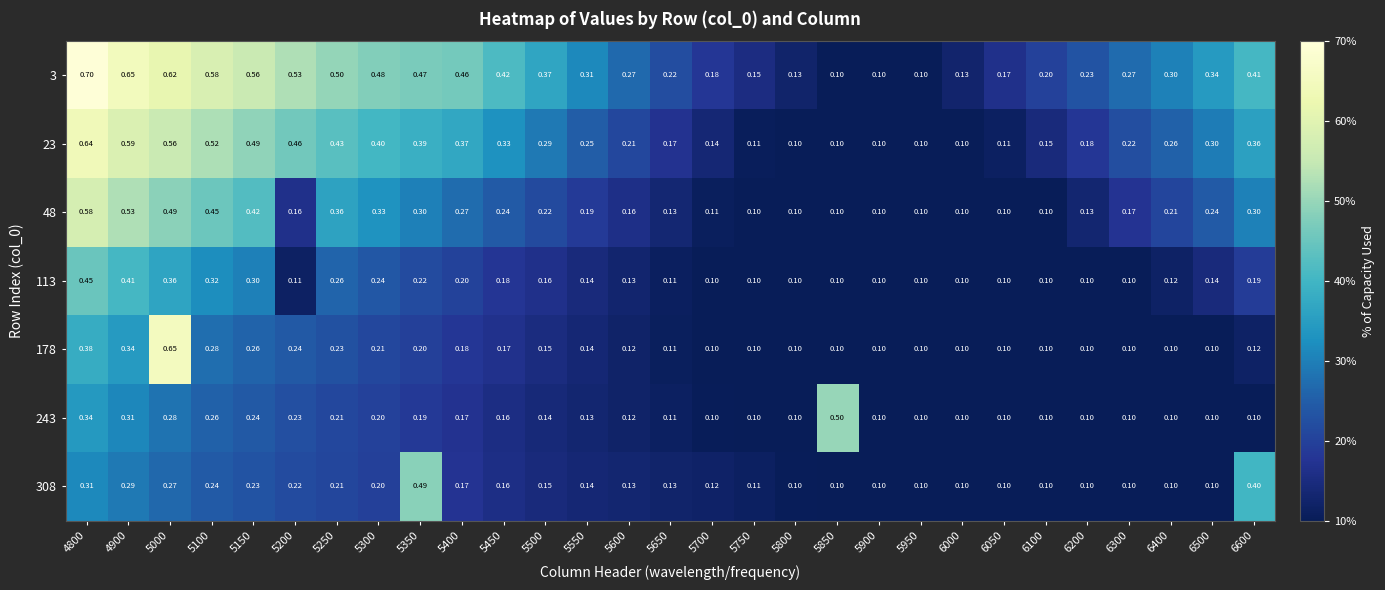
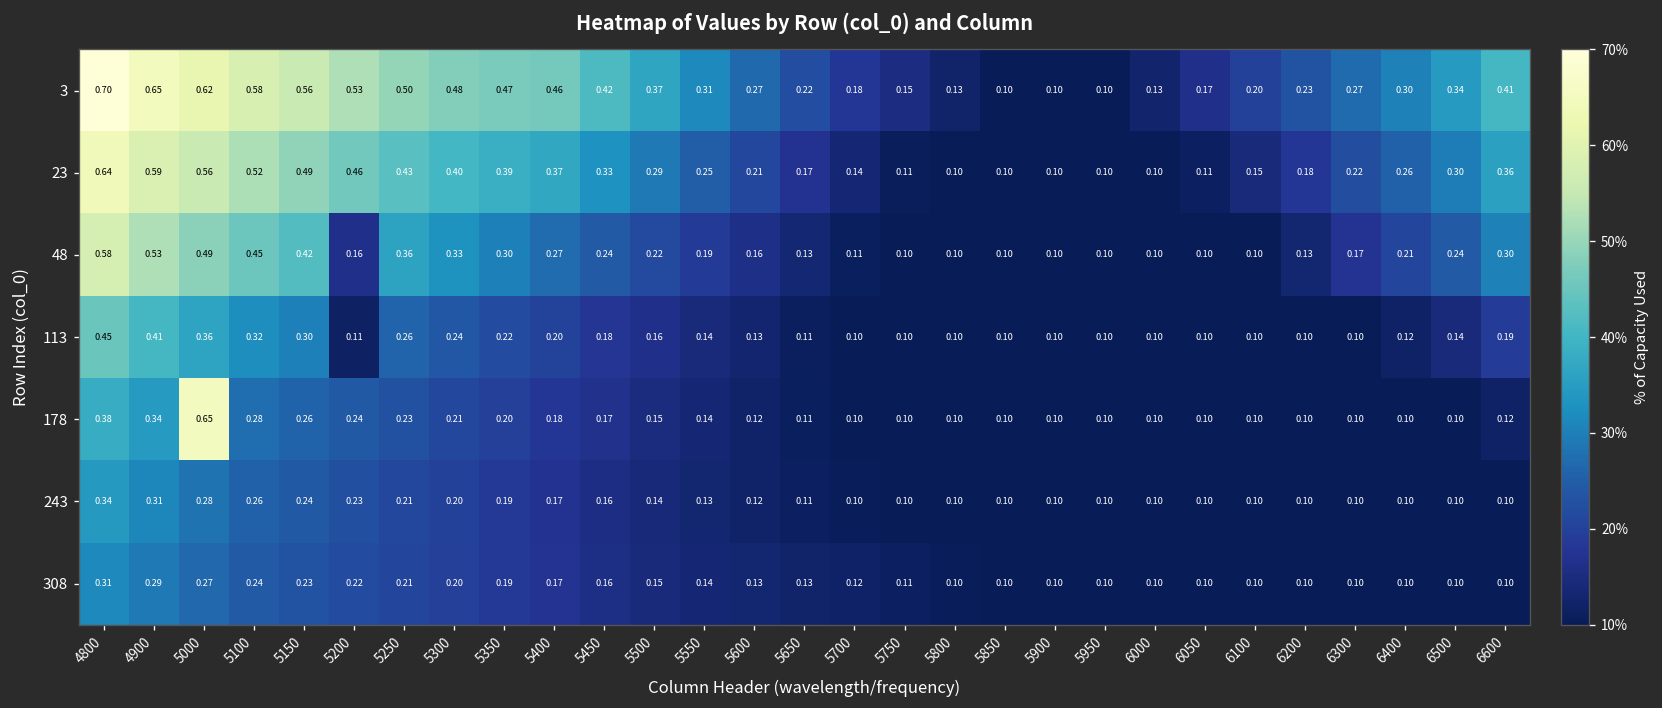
  {
    "243": {
      "4800": 0.34,
      "4900": 0.31,
      "5000": 0.28,
      "5100": 0.26,
      "5150": 0.24,
      "5200": 0.23,
      "5250": 0.21,
      "5300": 0.20,
      "5350": 0.19,
      "5400": 0.17,
      "5450": 0.16,
      "5500": 0.14,
      "5550": 0.13,
      "5600": 0.12,
      "5650": 0.11,
      "5700": 0.10,
      "5750": 0.10,
      "5800": 0.10,
-     "5850": 0.50,
+     "5850": 0.10,
      "5900": 0.10,
      "5950": 0.10,
      "6000": 0.10,
      "6050": 0.10,
      "6100": 0.10,
      "6200": 0.10,
      "6300": 0.10,
      "6400": 0.10,
      "6500": 0.10,
      "6600": 0.10
    },
    "308": {
      "4800": 0.31,
      "4900": 0.29,
      "5000": 0.27,
      "5100": 0.24,
      "5150": 0.23,
      "5200": 0.22,
      "5250": 0.21,
      "5300": 0.20,
-     "5350": 0.49,
+     "5350": 0.19,
      "5400": 0.17,
      "5450": 0.16,
      "5500": 0.15,
      "5550": 0.14,
      "5600": 0.13,
      "5650": 0.13,
      "5700": 0.12,
      "5750": 0.11,
      "5800": 0.10,
      "5850": 0.10,
      "5900": 0.10,
      "5950": 0.10,
      "6000": 0.10,
      "6050": 0.10,
      "6100": 0.10,
      "6200": 0.10,
      "6300": 0.10,
      "6400": 0.10,
      "6500": 0.10,
-     "6600": 0.40
+     "6600": 0.10
    }
  }
